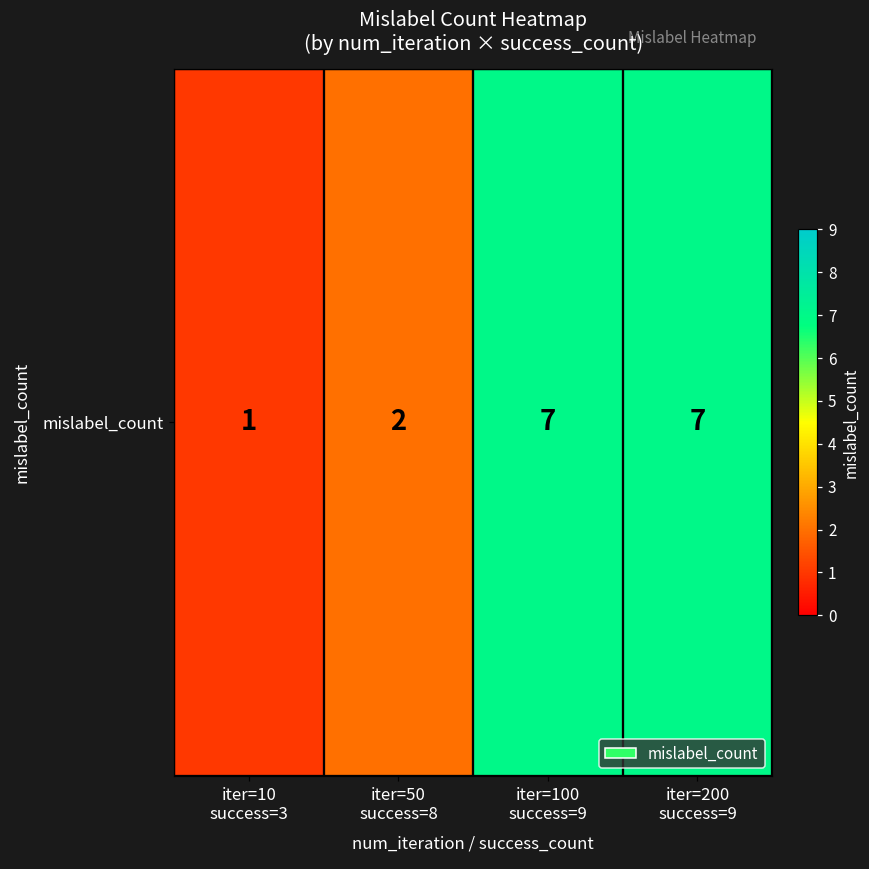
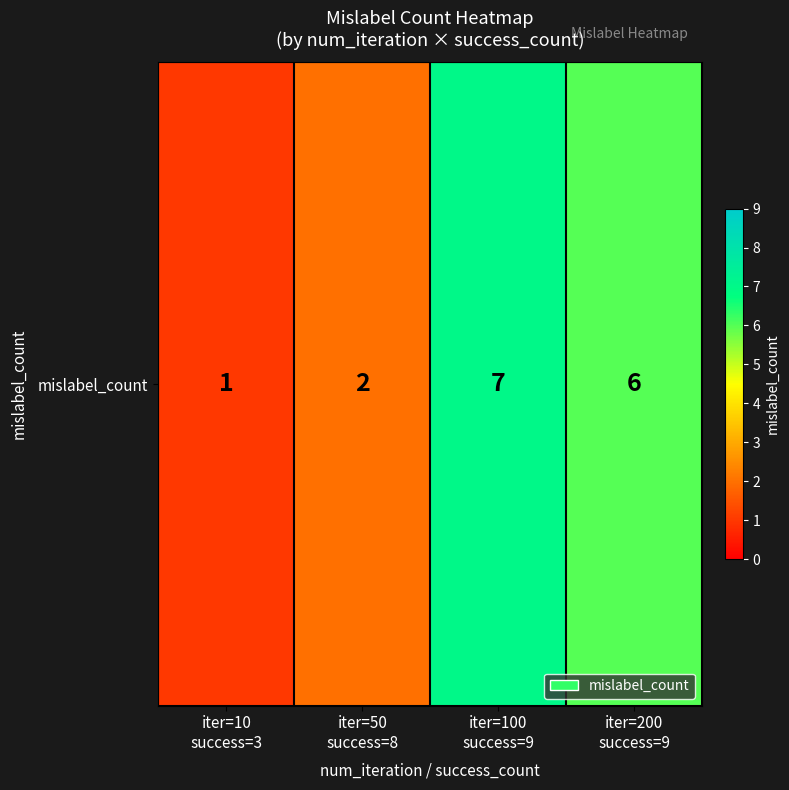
  {
    "mislabel_count": {
      "iter=10 success=3": 1,
      "iter=50 success=8": 2,
      "iter=100 success=9": 7,
-     "iter=200 success=9": 7
+     "iter=200 success=9": 6
    }
  }
